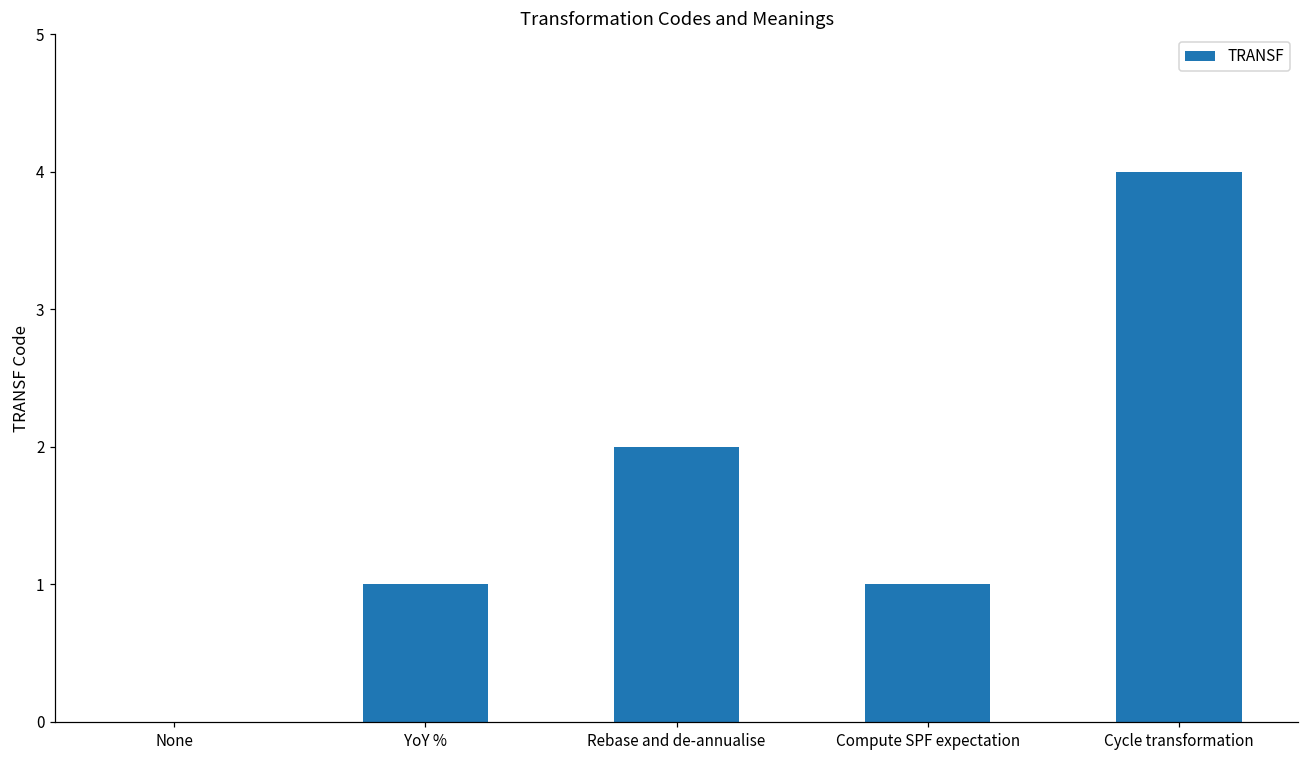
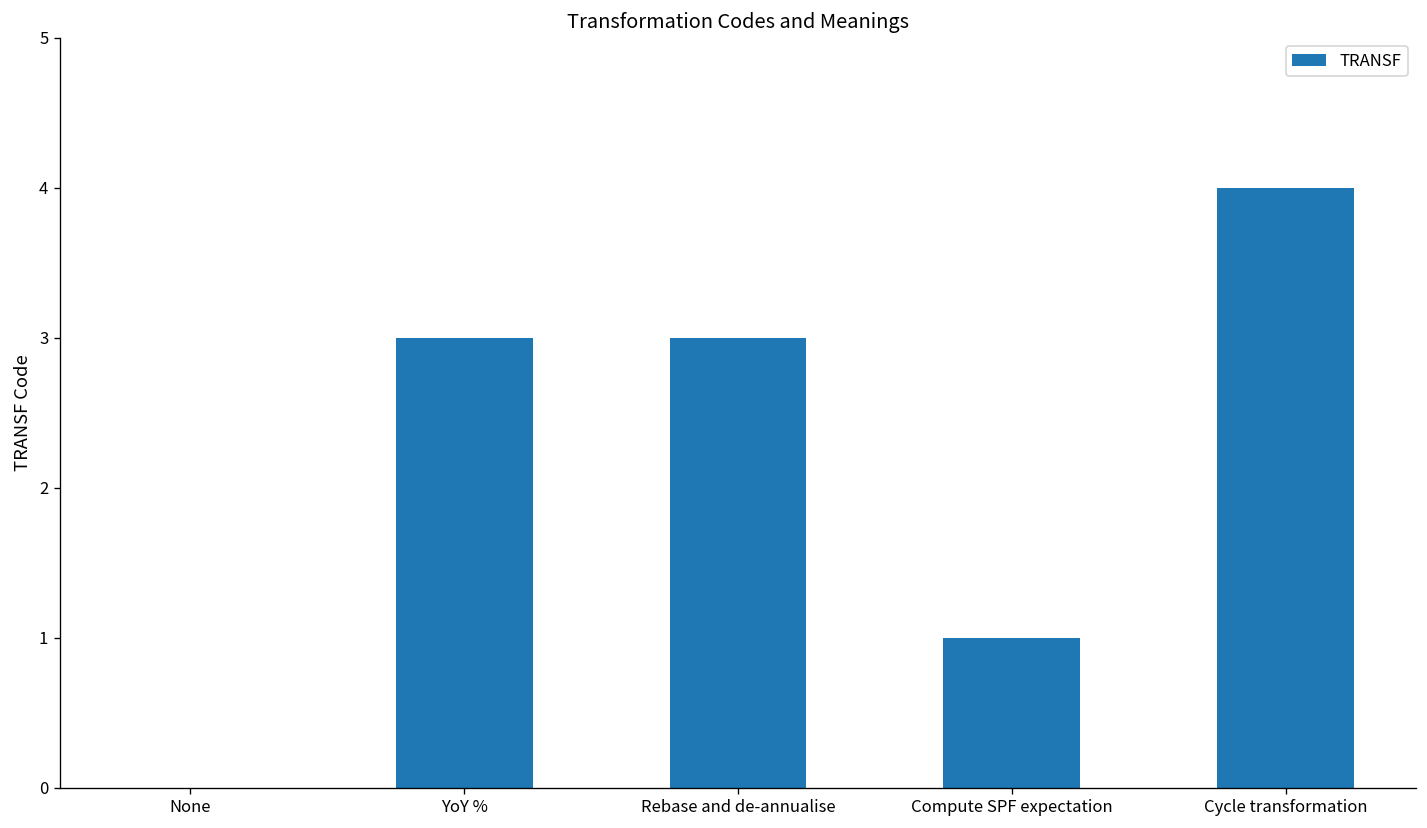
  {
    "None": 0,
-   "YoY %": 1,
-   "Rebase and de-annualise": 2,
+   "YoY %": 3,
+   "Rebase and de-annualise": 3,
    "Compute SPF expectation": 1,
    "Cycle transformation": 4
  }
